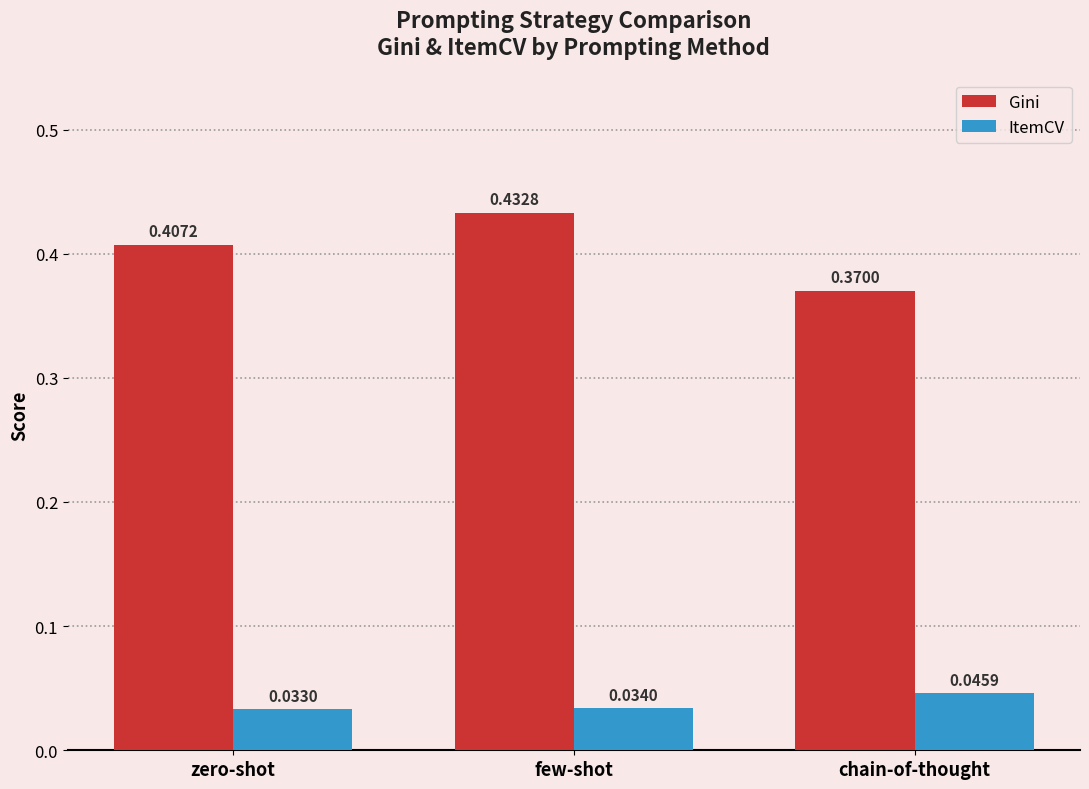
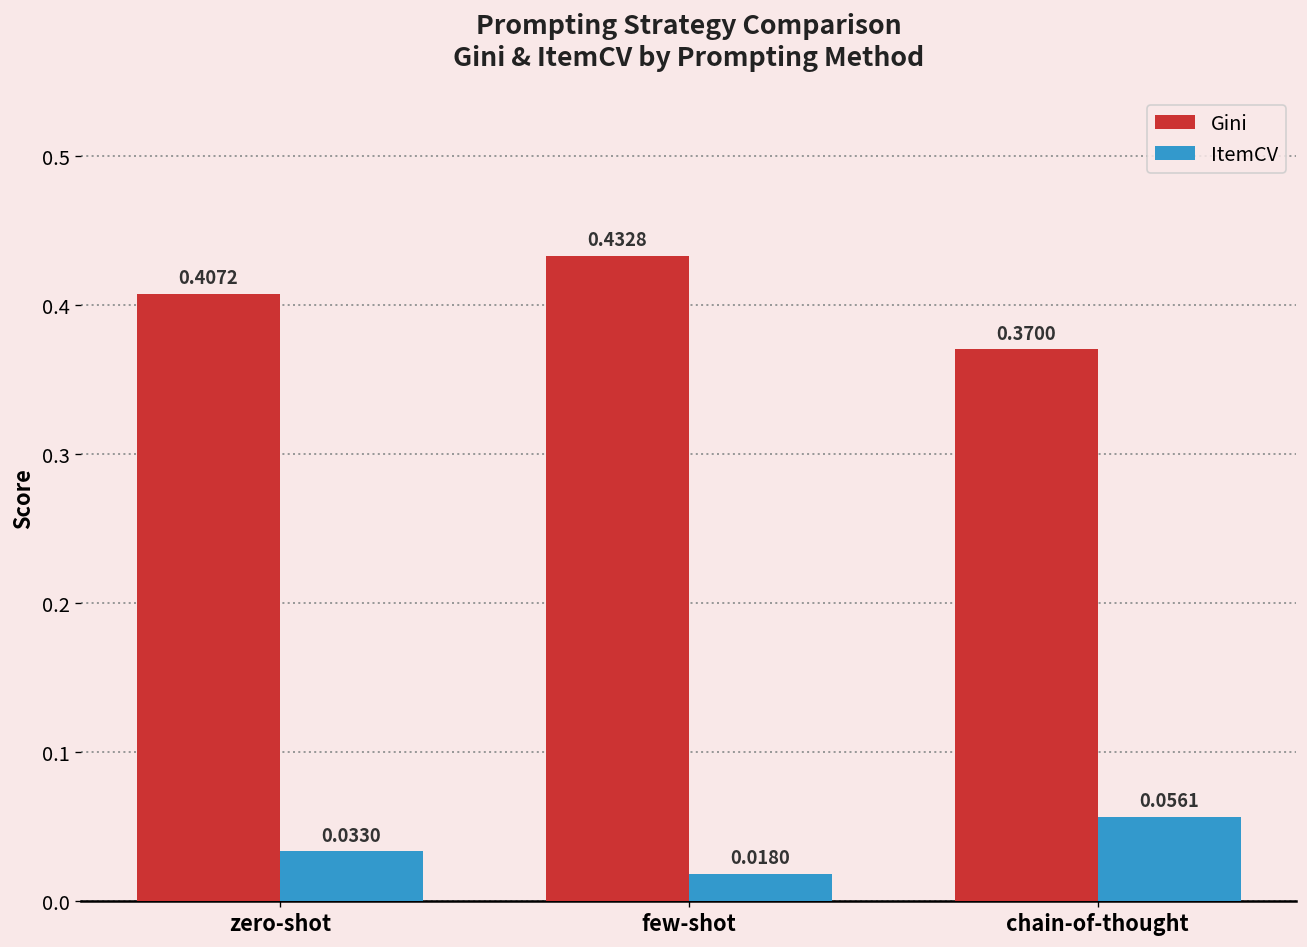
  {
    "Gini": {
      "zero-shot": 0.4072,
      "few-shot": 0.4328,
      "chain-of-thought": 0.3700
    },
    "ItemCV": {
      "zero-shot": 0.0330,
-     "few-shot": 0.0340,
-     "chain-of-thought": 0.0459
+     "few-shot": 0.0180,
+     "chain-of-thought": 0.0561
    }
  }
